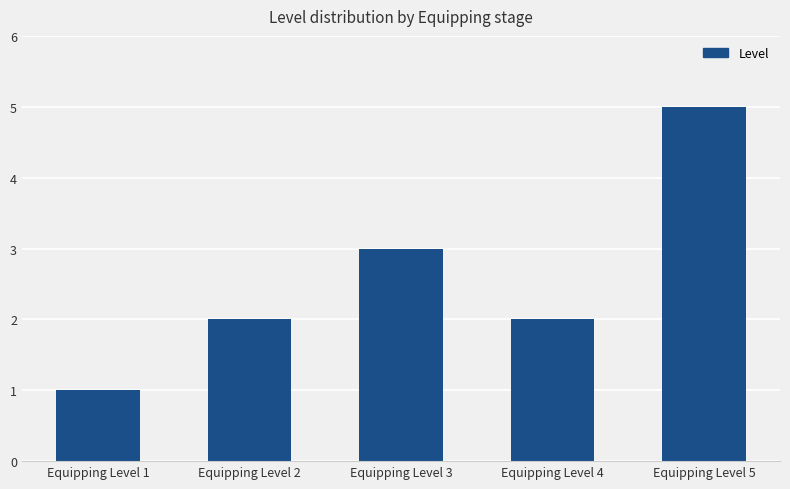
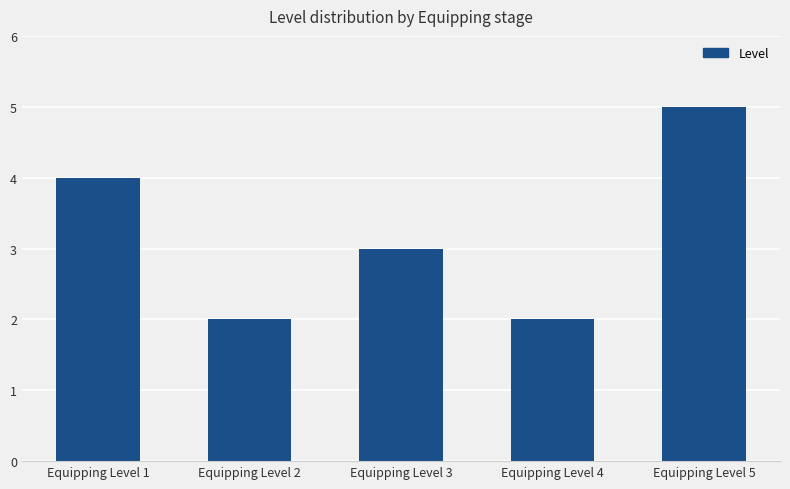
  {
-   "Equipping Level 1": 1,
+   "Equipping Level 1": 4,
    "Equipping Level 2": 2,
    "Equipping Level 3": 3,
    "Equipping Level 4": 2,
    "Equipping Level 5": 5
  }
